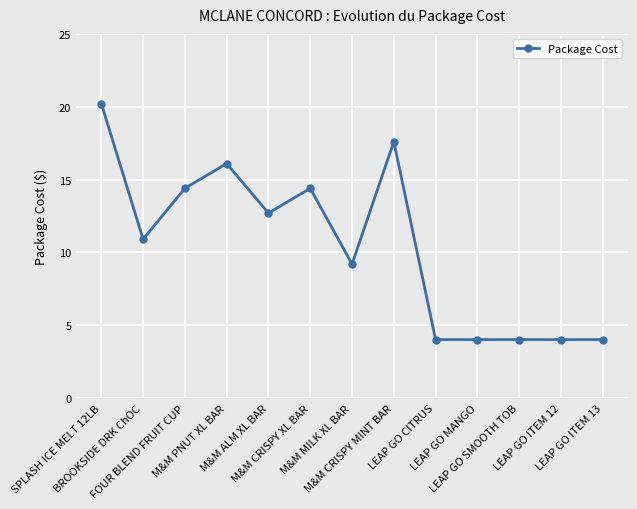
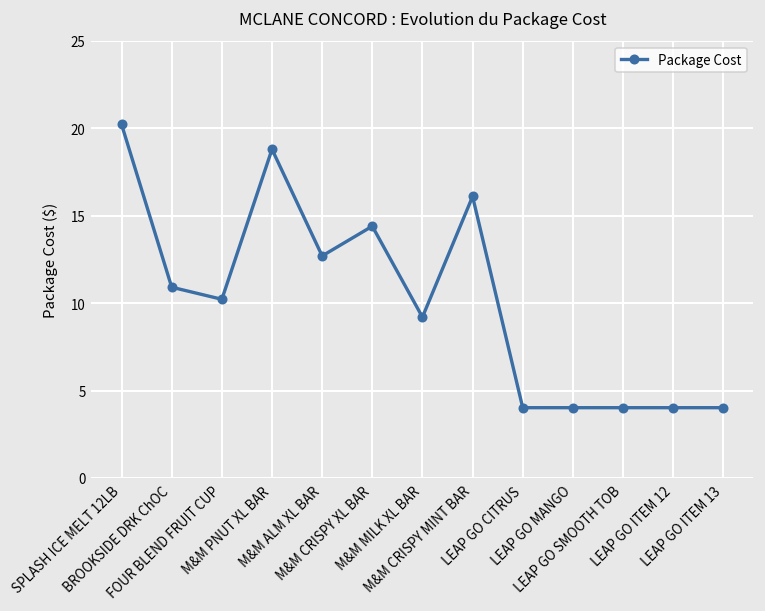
  {
    "SPLASH ICE MELT 12LB": 20.2,
    "BROOKSIDE DRK ChOC": 10.9,
-   "FOUR BLEND FRUIT CUP": 14.4,
-   "M&M PNUT XL BAR": 16.1,
+   "FOUR BLEND FRUIT CUP": 10.2,
+   "M&M PNUT XL BAR": 18.8,
    "M&M ALM XL BAR": 12.7,
    "M&M CRISPY XL BAR": 14.4,
    "M&M MILK XL BAR": 9.2,
-   "M&M CRISPY MINT BAR": 17.6,
+   "M&M CRISPY MINT BAR": 16.1,
    "LEAP GO CITRUS": 4.0,
    "LEAP GO MANGO": 4.0,
    "LEAP GO SMOOTH TOB": 4.0,
    "LEAP GO ITEM 12": 4.0,
    "LEAP GO ITEM 13": 4.0
  }
